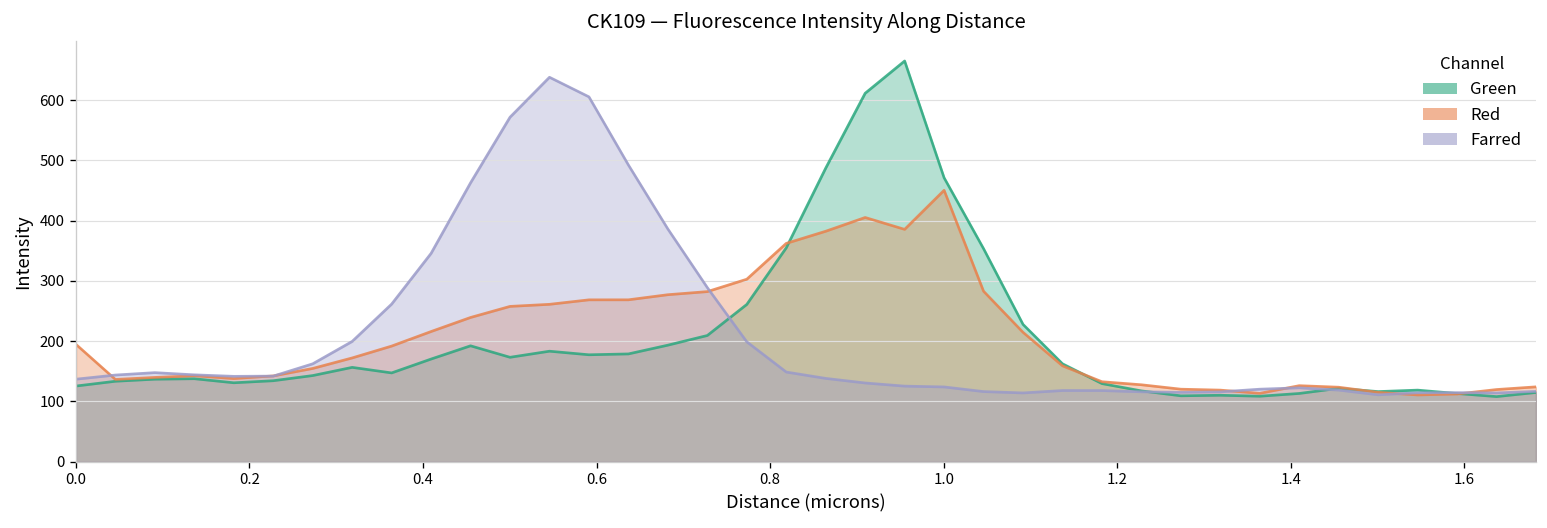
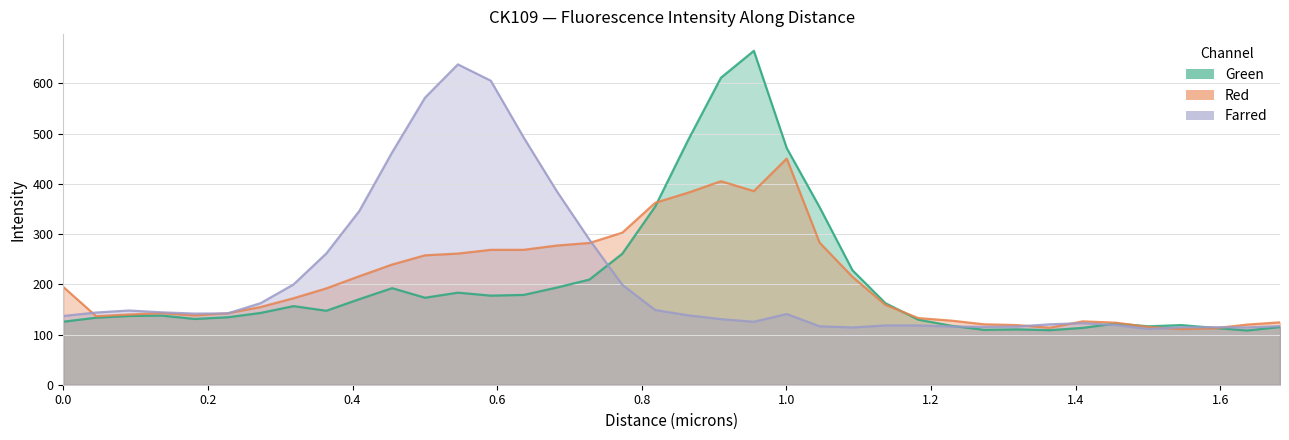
  {
    "Green": {
      "0.0": 130,
      "1.0": 470
    },
    "Red": {
      "0.0": 190,
      "1.0": 450
    },
    "Farred": {
      "0.0": 140,
-     "1.0": 120
+     "1.0": 140
    }
  }
